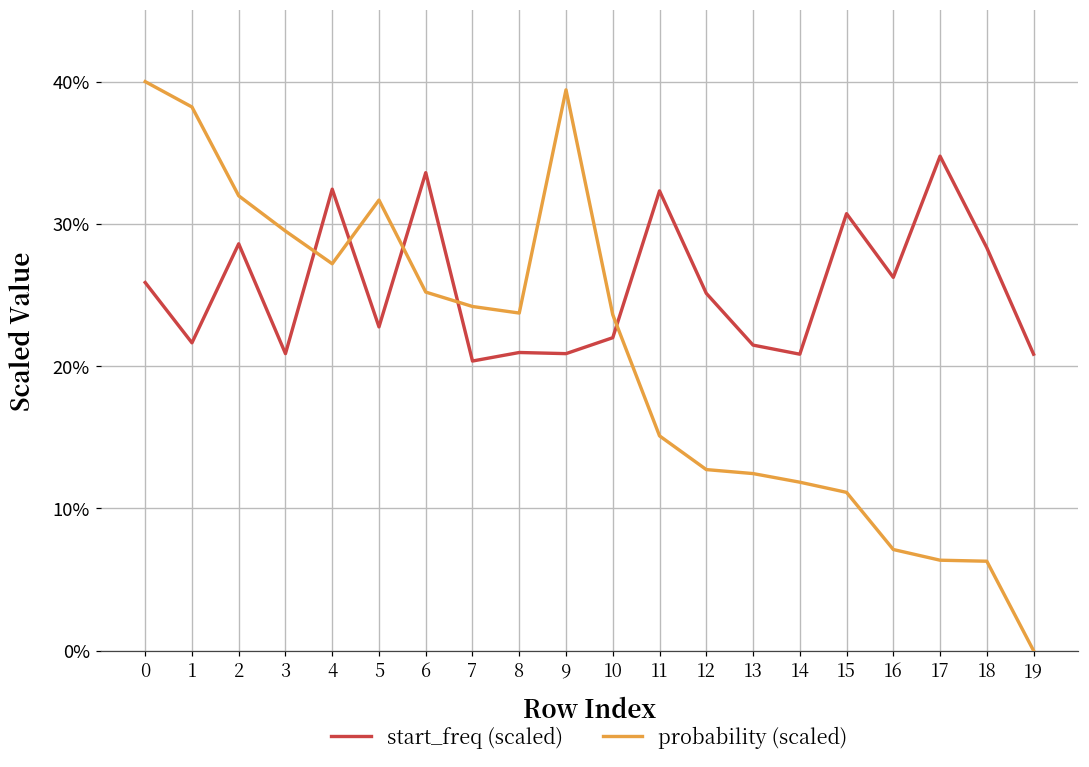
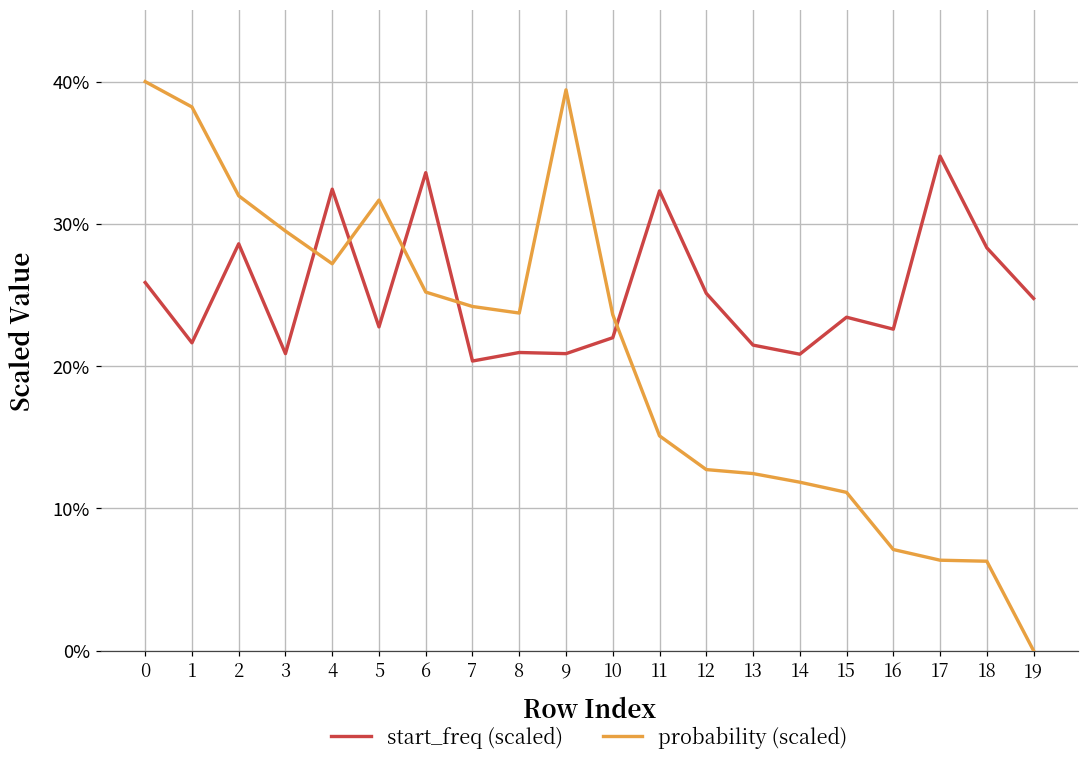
  {
    "start_freq (scaled)": {
      "0": "25.9%",
      "1": "21.6%",
      "2": "28.6%",
      "3": "20.9%",
      "4": "32.4%",
      "5": "22.8%",
      "6": "33.6%",
      "7": "20.4%",
      "8": "21.0%",
      "9": "20.9%",
      "10": "22.0%",
      "11": "32.3%",
      "12": "25.1%",
      "13": "21.5%",
      "14": "20.8%",
-     "15": "30.7%",
-     "16": "26.2%",
+     "15": "23.4%",
+     "16": "22.6%",
      "17": "34.8%",
      "18": "28.3%",
-     "19": "20.8%"
+     "19": "24.8%"
    },
    "probability (scaled)": {
      "0": "40.0%",
      "1": "38.2%",
      "2": "32.0%",
      "3": "29.5%",
      "4": "27.2%",
      "5": "31.7%",
      "6": "25.2%",
      "7": "24.2%",
      "8": "23.7%",
      "9": "39.4%",
      "10": "23.6%",
      "11": "15.1%",
      "12": "12.7%",
      "13": "12.4%",
      "14": "11.8%",
      "15": "11.1%",
      "16": "7.1%",
      "17": "6.4%",
      "18": "6.3%",
      "19": "0.0%"
    }
  }
